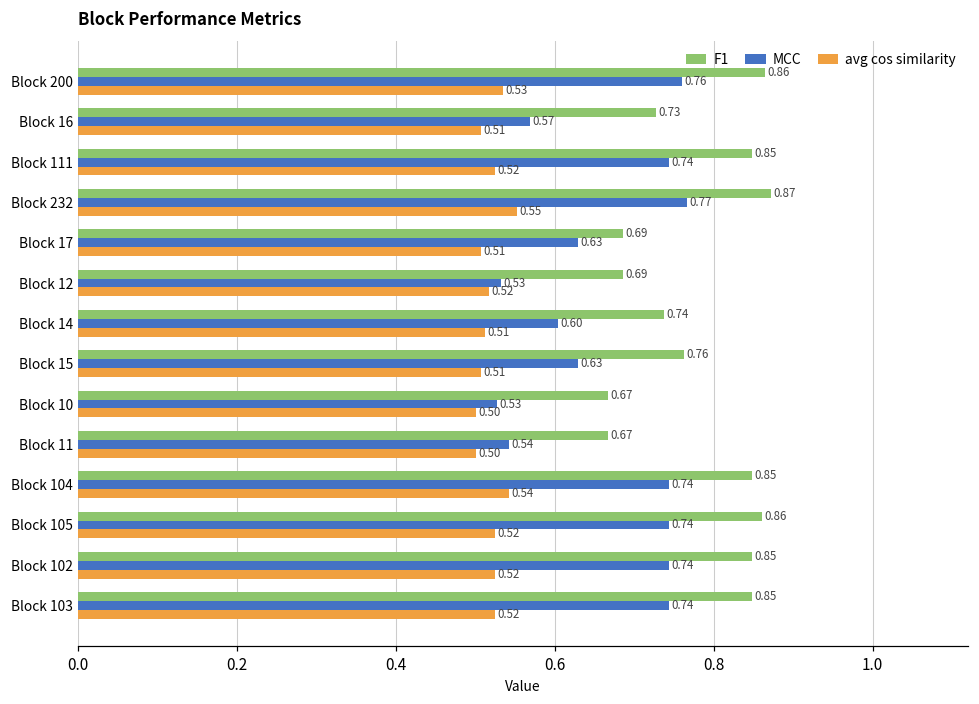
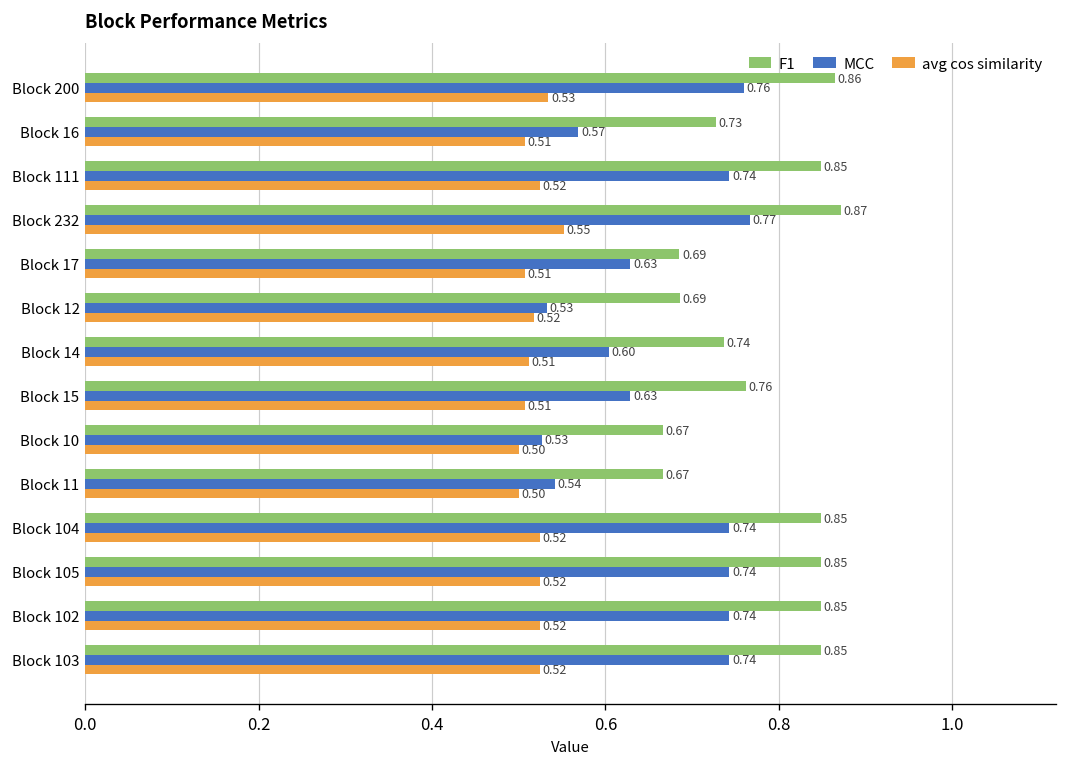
  {
    "F1": {
      "Block 200": 0.86,
      "Block 16": 0.73,
      "Block 111": 0.85,
      "Block 232": 0.87,
      "Block 17": 0.69,
      "Block 12": 0.69,
      "Block 14": 0.74,
      "Block 15": 0.76,
      "Block 10": 0.67,
      "Block 11": 0.67,
      "Block 104": 0.85,
-     "Block 105": 0.86,
+     "Block 105": 0.85,
      "Block 102": 0.85,
      "Block 103": 0.85
    },
    "MCC": {
      "Block 200": 0.76,
      "Block 16": 0.57,
      "Block 111": 0.74,
      "Block 232": 0.77,
      "Block 17": 0.63,
      "Block 12": 0.53,
      "Block 14": 0.60,
      "Block 15": 0.63,
      "Block 10": 0.53,
      "Block 11": 0.54,
      "Block 104": 0.74,
      "Block 105": 0.74,
      "Block 102": 0.74,
      "Block 103": 0.74
    },
    "avg cos similarity": {
      "Block 200": 0.53,
      "Block 16": 0.51,
      "Block 111": 0.52,
      "Block 232": 0.55,
      "Block 17": 0.51,
      "Block 12": 0.52,
      "Block 14": 0.51,
      "Block 15": 0.51,
      "Block 10": 0.50,
      "Block 11": 0.50,
-     "Block 104": 0.54,
+     "Block 104": 0.52,
      "Block 105": 0.52,
      "Block 102": 0.52,
      "Block 103": 0.52
    }
  }
